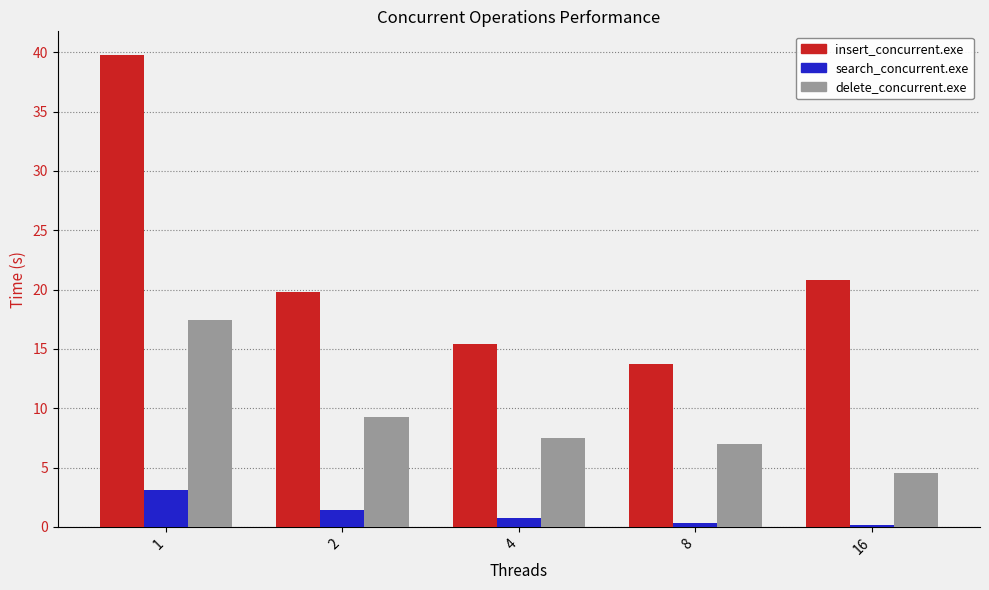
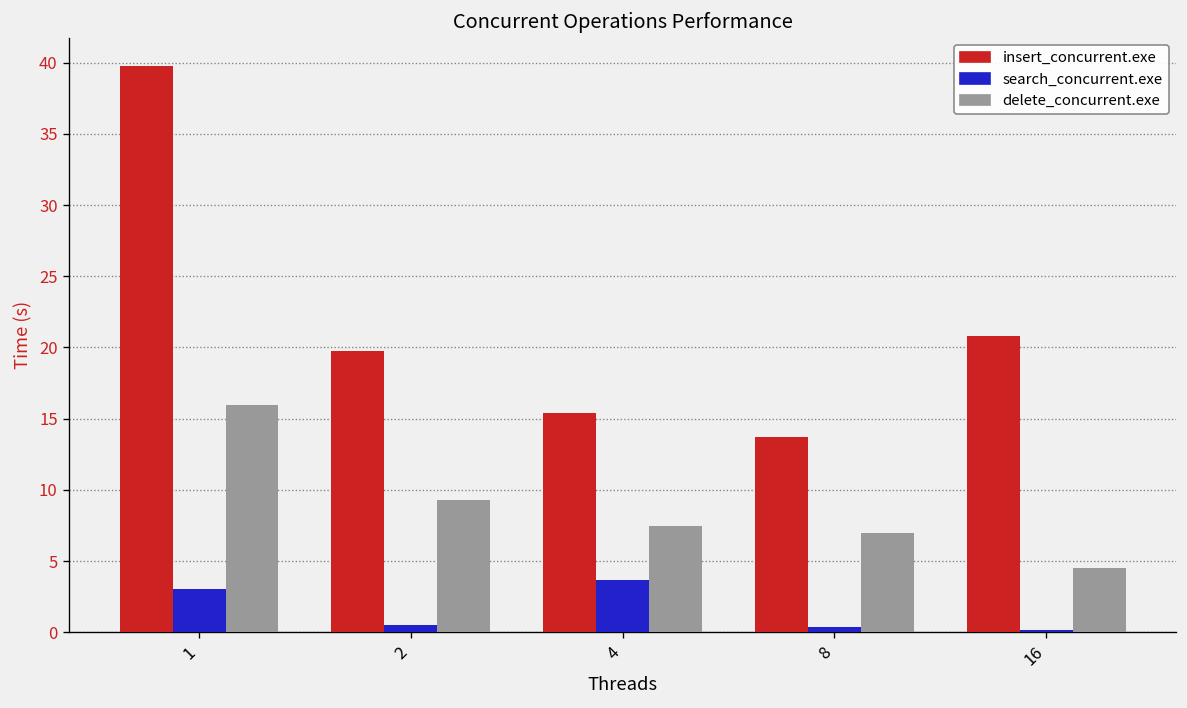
  {
    "insert_concurrent.exe": {
      "1": 39.8,
      "2": 19.8,
      "4": 15.4,
      "8": 13.7,
      "16": 20.8
    },
    "search_concurrent.exe": {
      "1": 3.1,
-     "2": 1.4,
-     "4": 0.7,
+     "2": 0.5,
+     "4": 3.7,
      "8": 0.4
    },
    "delete_concurrent.exe": {
-     "1": 17.5,
+     "1": 16.0,
      "2": 9.3,
      "4": 7.5,
      "8": 7.0,
      "16": 4.5
    }
  }
